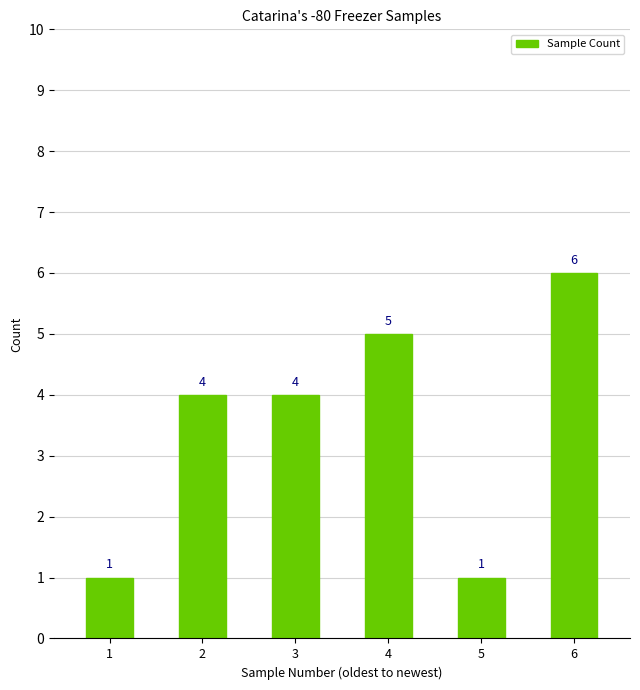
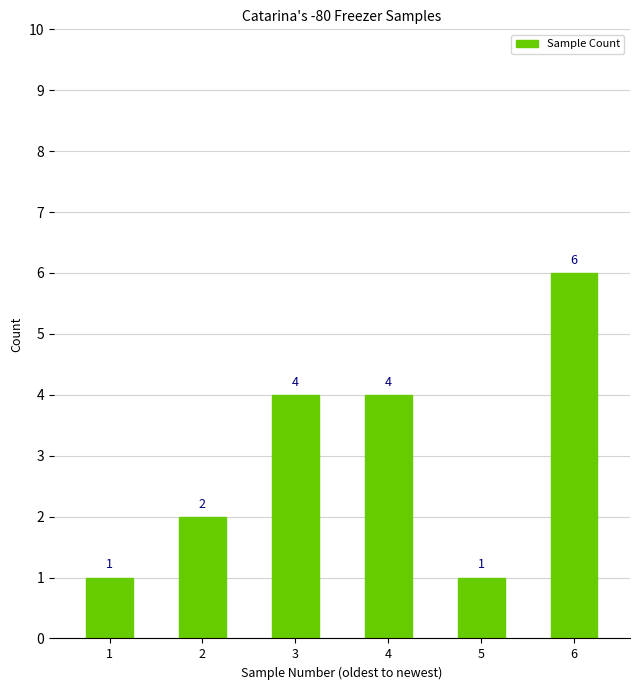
  {
    "1": 1,
-   "2": 4,
+   "2": 2,
    "3": 4,
-   "4": 5,
+   "4": 4,
    "5": 1,
    "6": 6
  }
